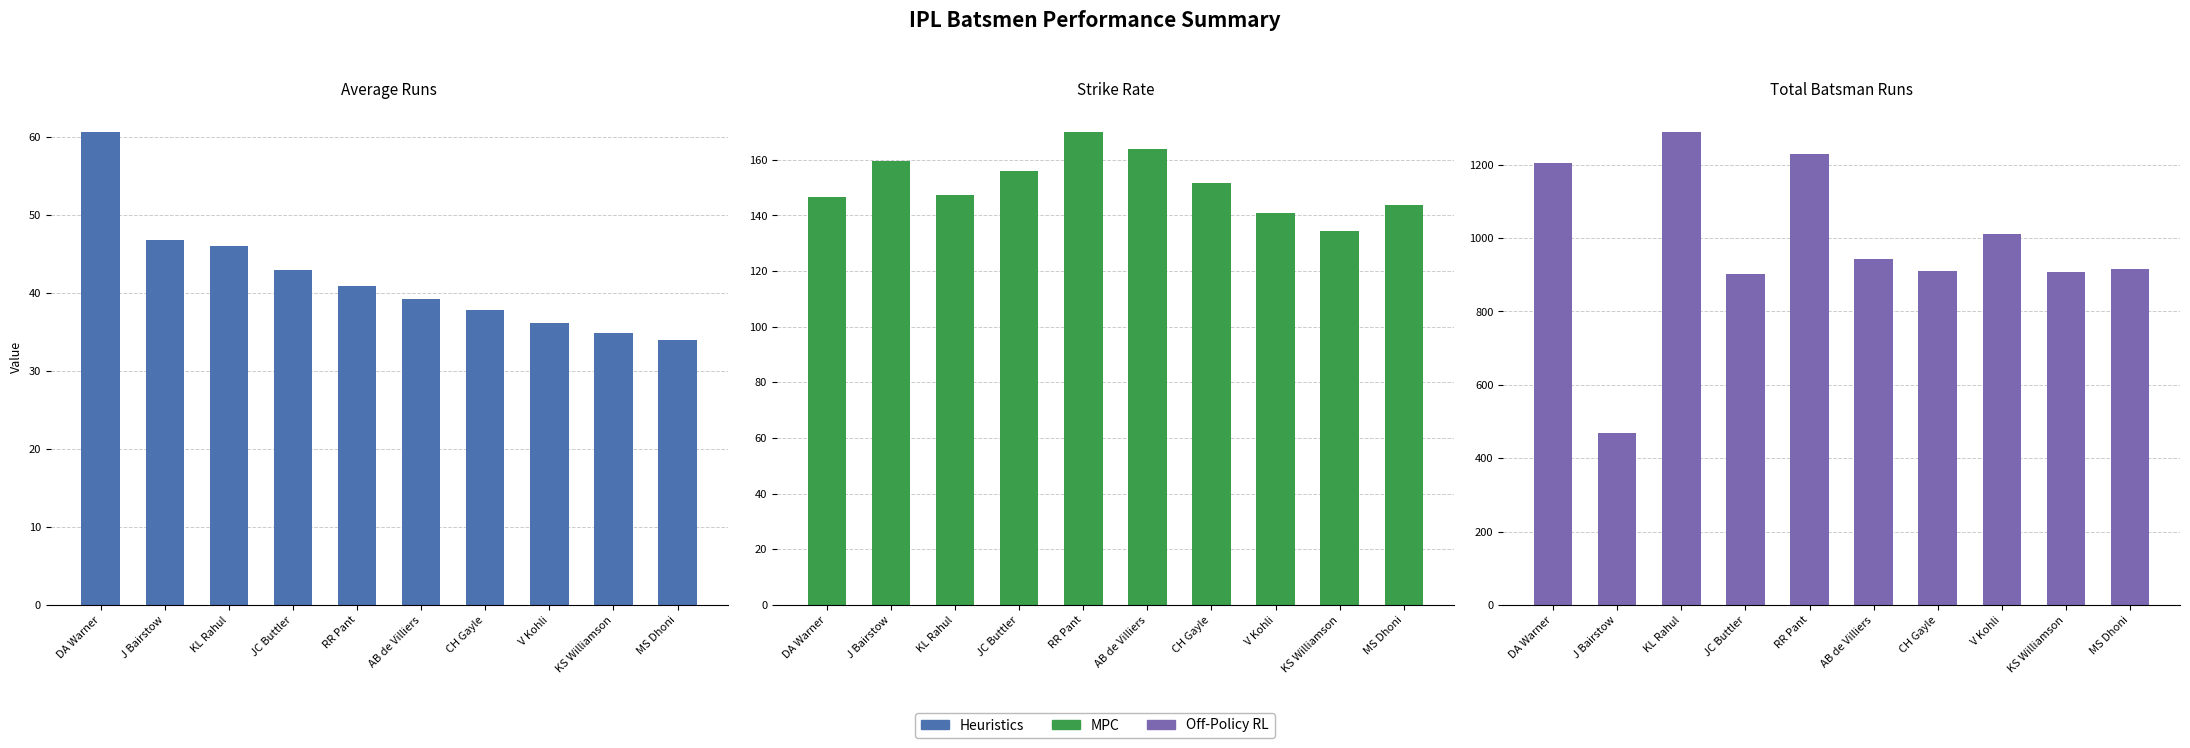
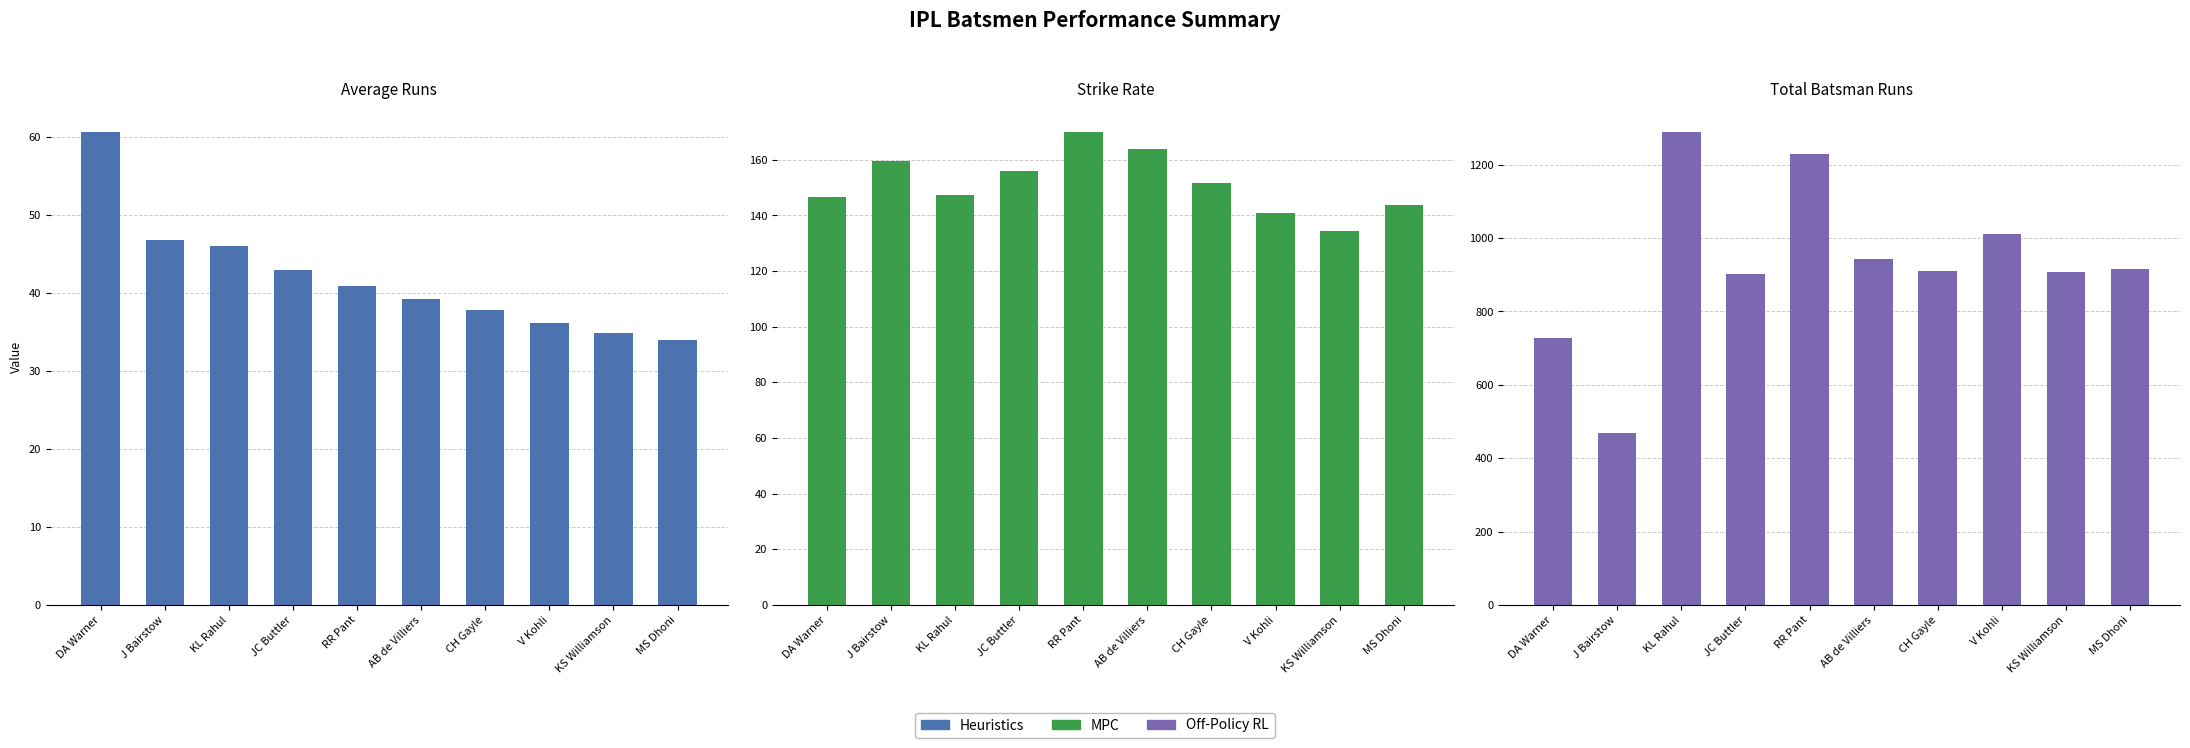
  {
    "Average Runs": {
      "DA Warner": 61,
      "J Bairstow": 47,
      "KL Rahul": 46,
      "JC Buttler": 43,
      "RR Pant": 41,
      "AB de Villiers": 39,
      "CH Gayle": 38,
      "V Kohli": 36,
      "KS Williamson": 35,
      "MS Dhoni": 34
    },
    "Strike Rate": {
      "DA Warner": 147,
      "J Bairstow": 160,
      "KL Rahul": 148,
      "JC Buttler": 156,
      "RR Pant": 170,
      "AB de Villiers": 164,
      "CH Gayle": 152,
      "V Kohli": 141,
      "KS Williamson": 134,
      "MS Dhoni": 144
    },
    "Total Batsman Runs": {
-     "DA Warner": 1210,
+     "DA Warner": 730,
      "J Bairstow": 470,
      "KL Rahul": 1290,
      "JC Buttler": 900,
      "RR Pant": 1230,
      "AB de Villiers": 940,
      "CH Gayle": 910,
      "V Kohli": 1010,
      "KS Williamson": 910,
      "MS Dhoni": 920
    }
  }
